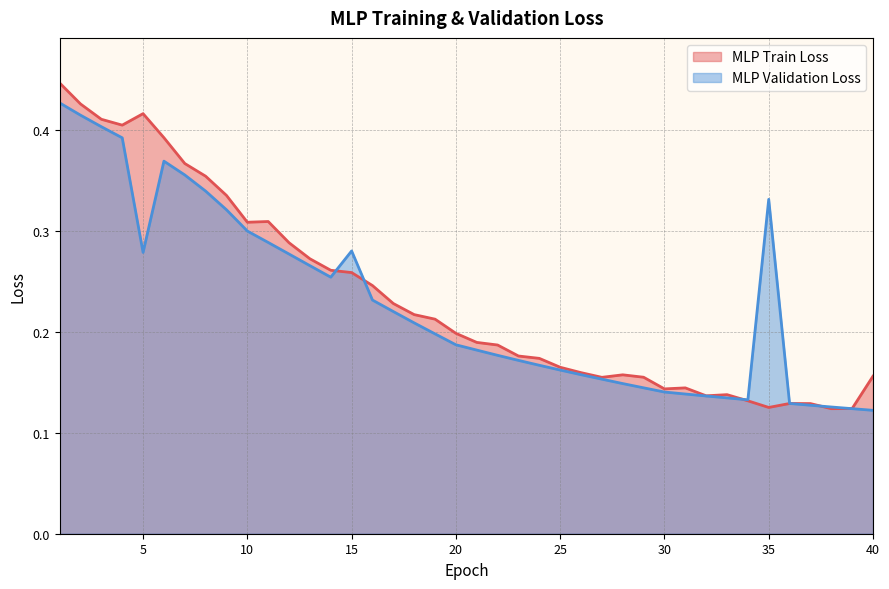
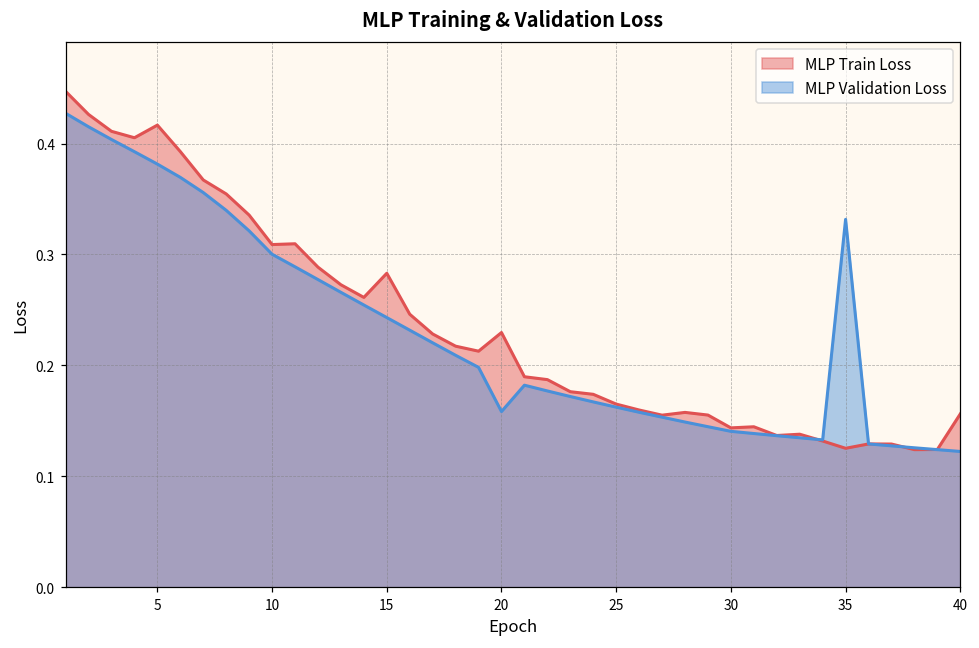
  {
    "MLP Train Loss": {
      "5": 0.417,
      "10": 0.309,
-     "15": 0.259,
-     "20": 0.199,
+     "15": 0.283,
+     "20": 0.230,
      "25": 0.165,
      "30": 0.144,
      "35": 0.125,
      "40": 0.156
    },
    "MLP Validation Loss": {
-     "5": 0.279,
+     "5": 0.381,
      "10": 0.300,
-     "15": 0.280,
-     "20": 0.187,
+     "15": 0.243,
+     "20": 0.158,
      "25": 0.162,
      "30": 0.141,
      "35": 0.332,
      "40": 0.122
    }
  }
